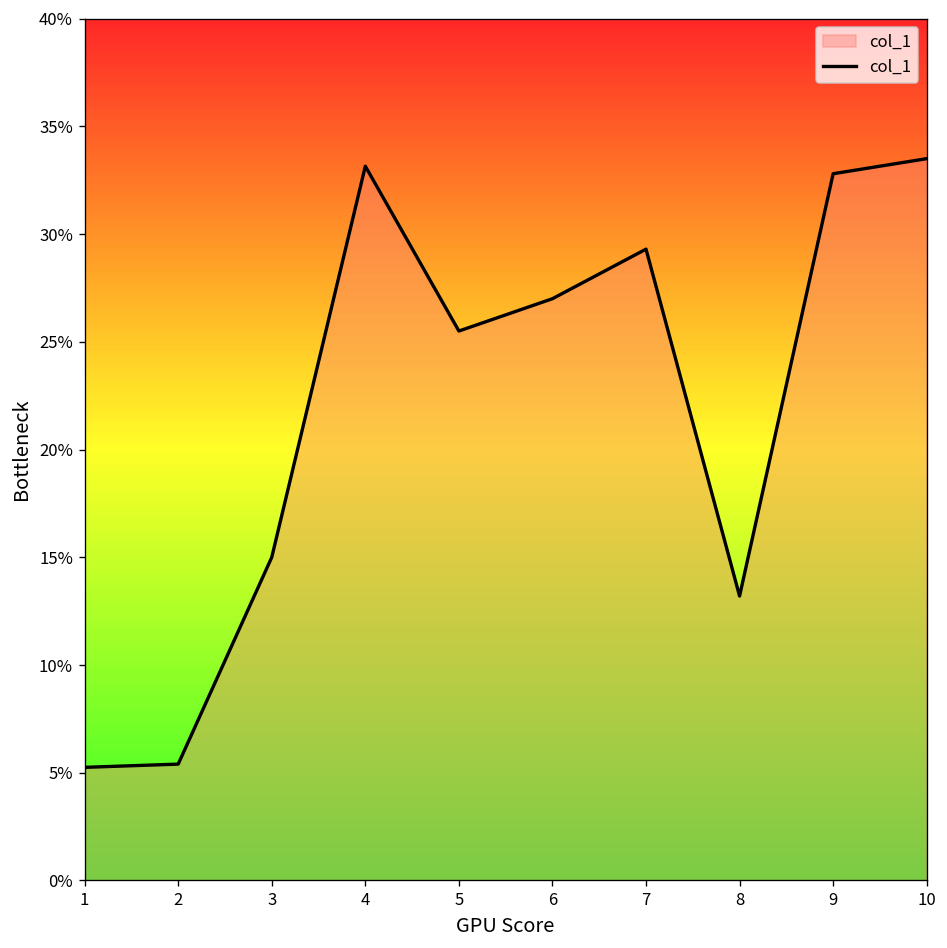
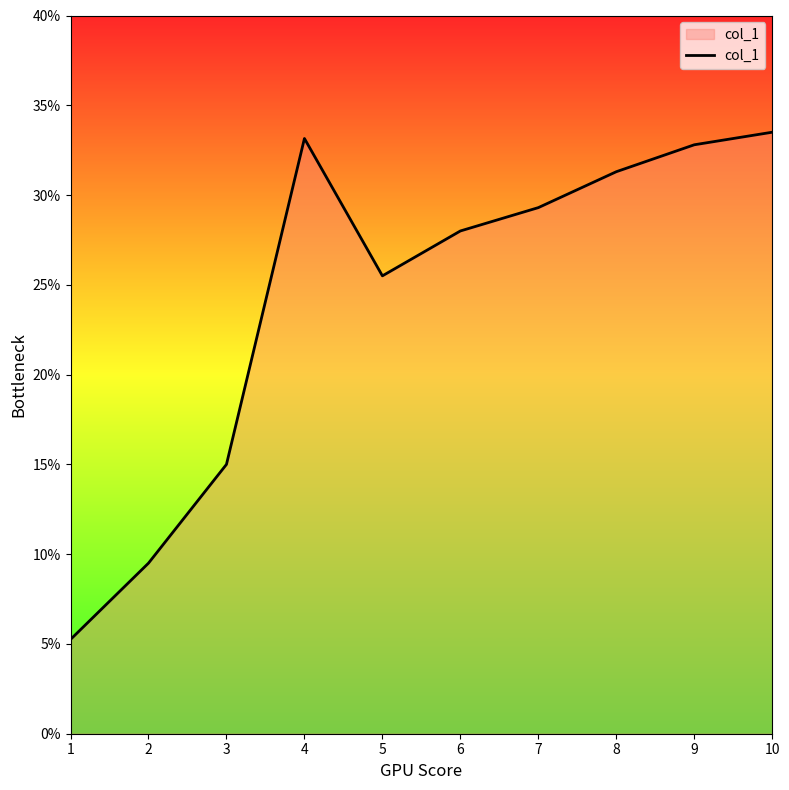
  {
    "1": "5.3%",
-   "2": "5.4%",
+   "2": "9.5%",
    "3": "15.0%",
    "4": "33.2%",
    "5": "25.5%",
-   "6": "27.0%",
+   "6": "28.0%",
    "7": "29.3%",
-   "8": "13.2%",
+   "8": "31.3%",
    "9": "32.8%",
    "10": "33.5%"
  }
